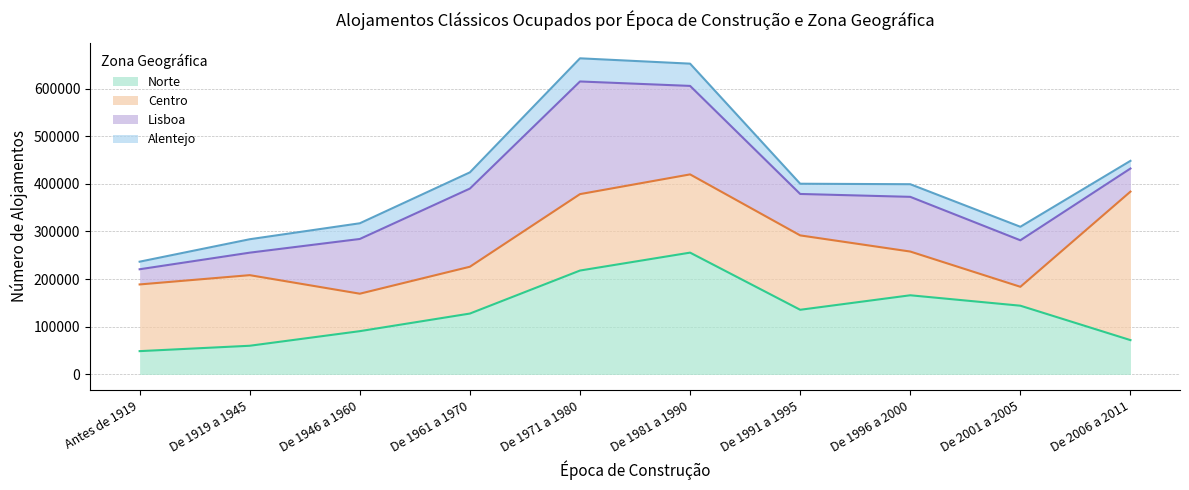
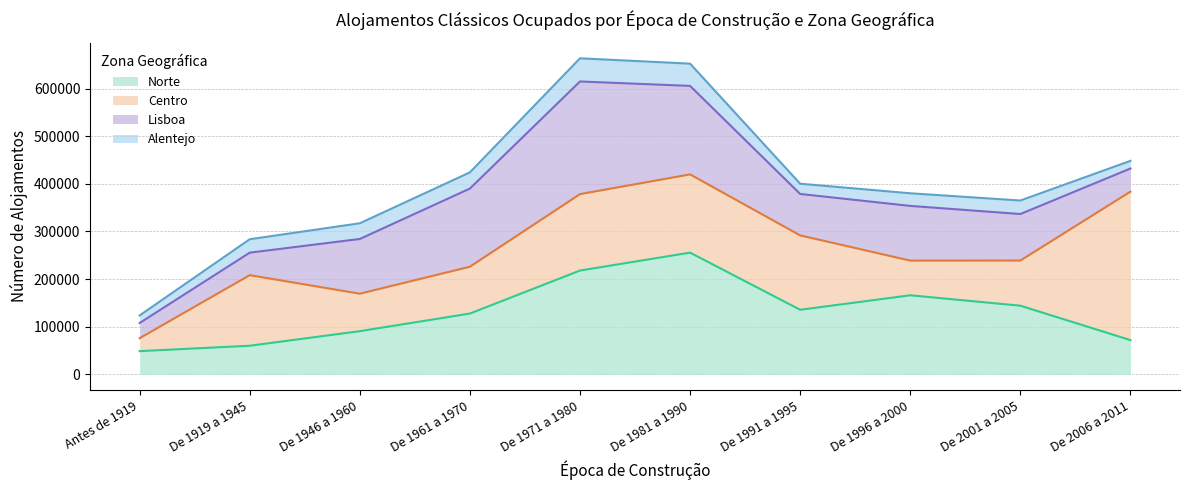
  {
    "Centro": {
-     "Antes de 1919": 140000,
+     "Antes de 1919": 30000,
      "De 1919 a 1945": 150000,
      "De 1946 a 1960": 80000,
      "De 1961 a 1970": 100000,
      "De 1971 a 1980": 160000,
      "De 1981 a 1990": 160000,
      "De 1991 a 1995": 160000,
-     "De 1996 a 2000": 90000,
-     "De 2001 a 2005": 40000,
+     "De 1996 a 2000": 70000,
+     "De 2001 a 2005": 90000,
      "De 2006 a 2011": 310000
    }
  }
